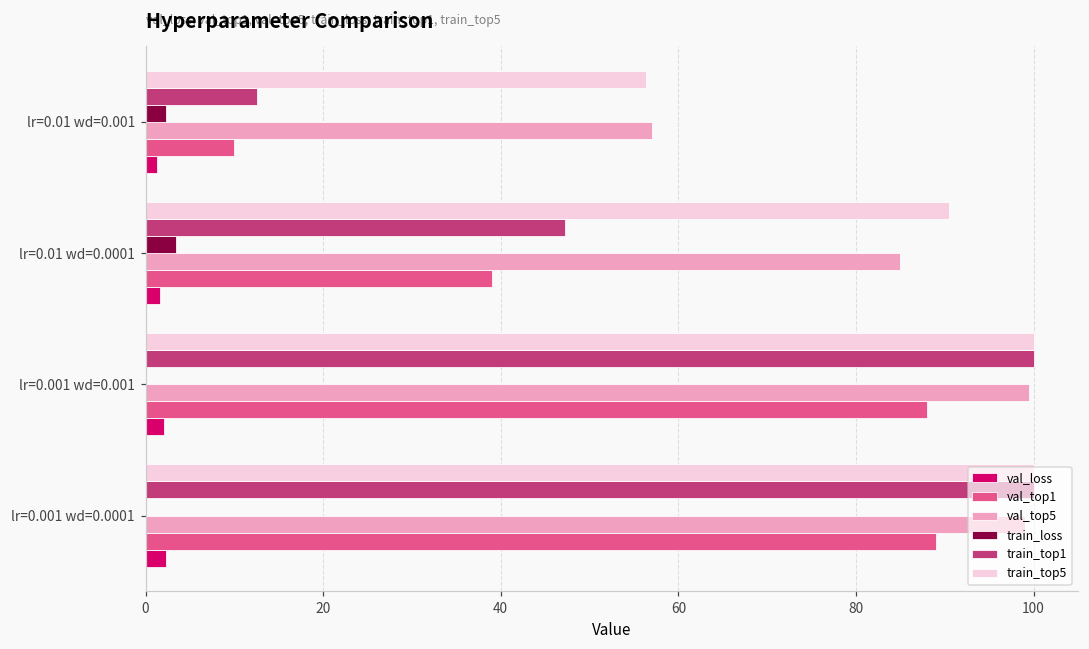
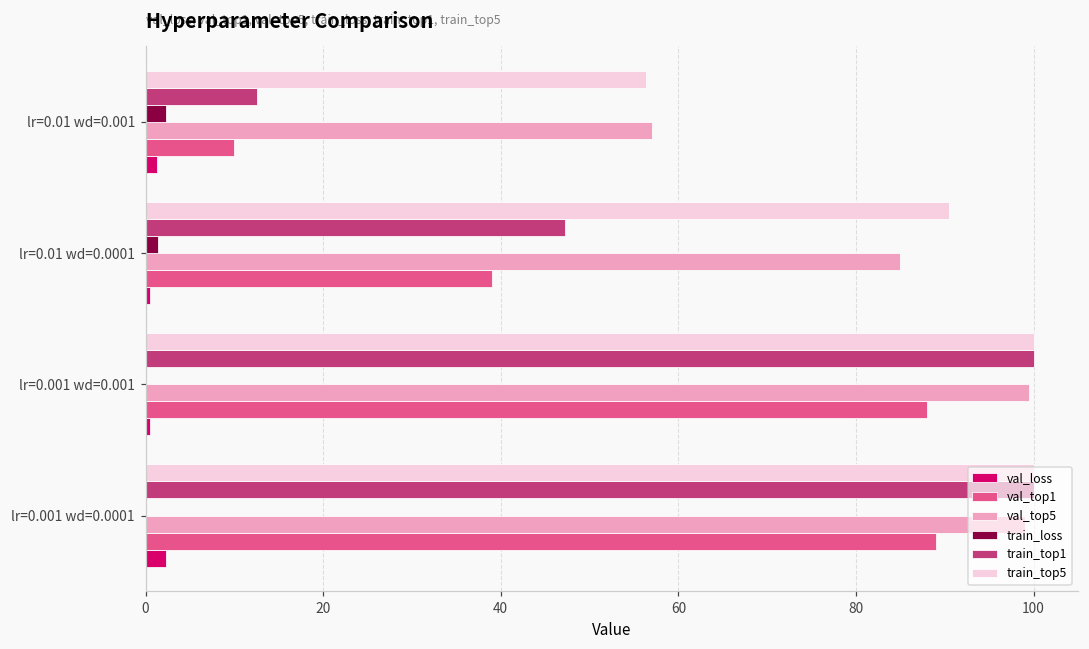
  {
    "val_loss": {
      "lr=0.01 wd=0.001": 1,
-     "lr=0.01 wd=0.0001": 2,
-     "lr=0.001 wd=0.001": 2,
+     "lr=0.01 wd=0.0001": 1,
+     "lr=0.001 wd=0.001": 0,
      "lr=0.001 wd=0.0001": 2
    },
    "train_loss": {
      "lr=0.01 wd=0.001": 2,
-     "lr=0.01 wd=0.0001": 3,
+     "lr=0.01 wd=0.0001": 1,
      "lr=0.001 wd=0.001": 0,
      "lr=0.001 wd=0.0001": 0
    }
  }
